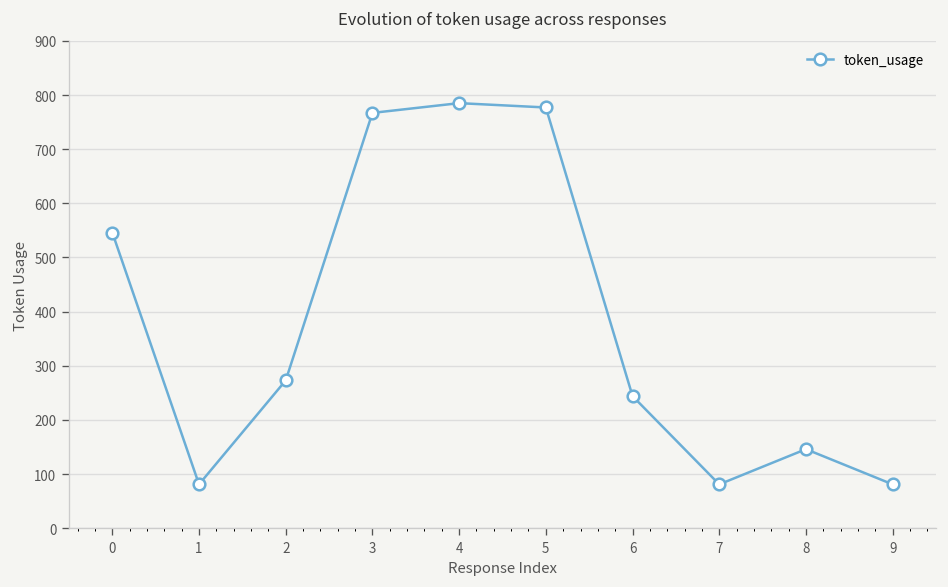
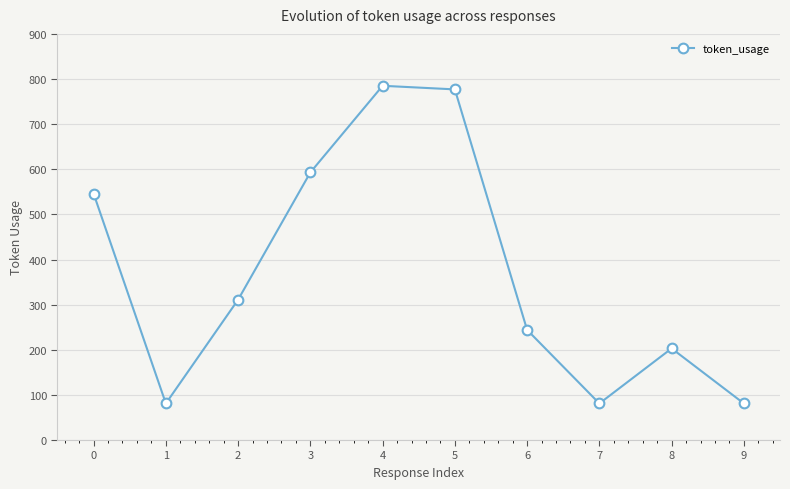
  {
    "0": 550,
    "1": 80,
-   "2": 270,
-   "3": 770,
+   "2": 310,
+   "3": 590,
    "4": 790,
    "5": 780,
    "6": 240,
    "7": 80,
-   "8": 150,
+   "8": 200,
    "9": 80
  }
